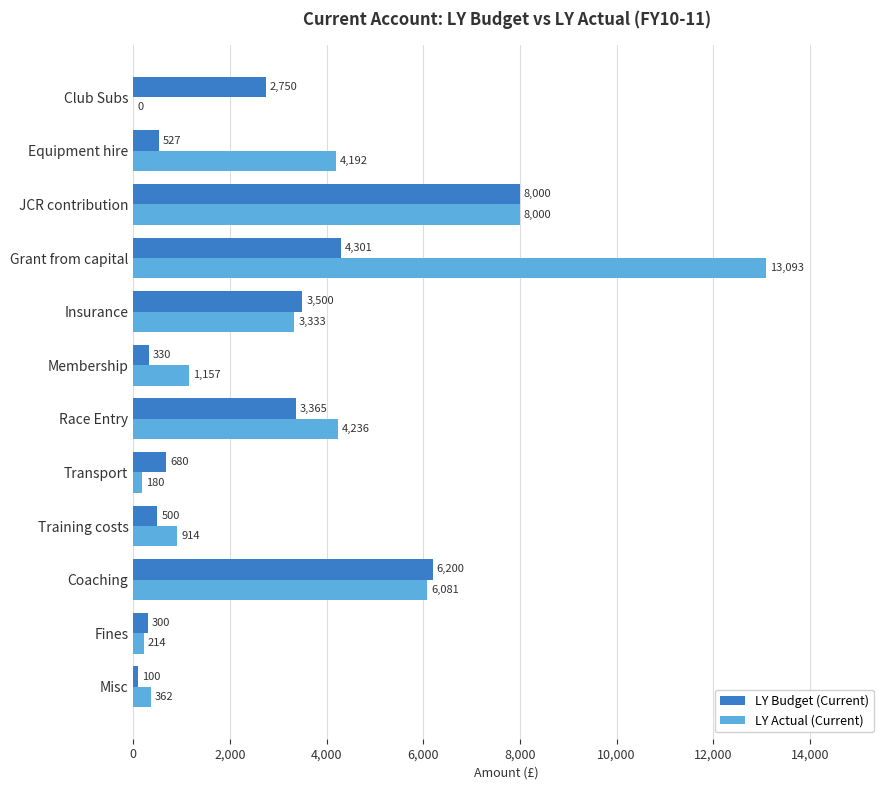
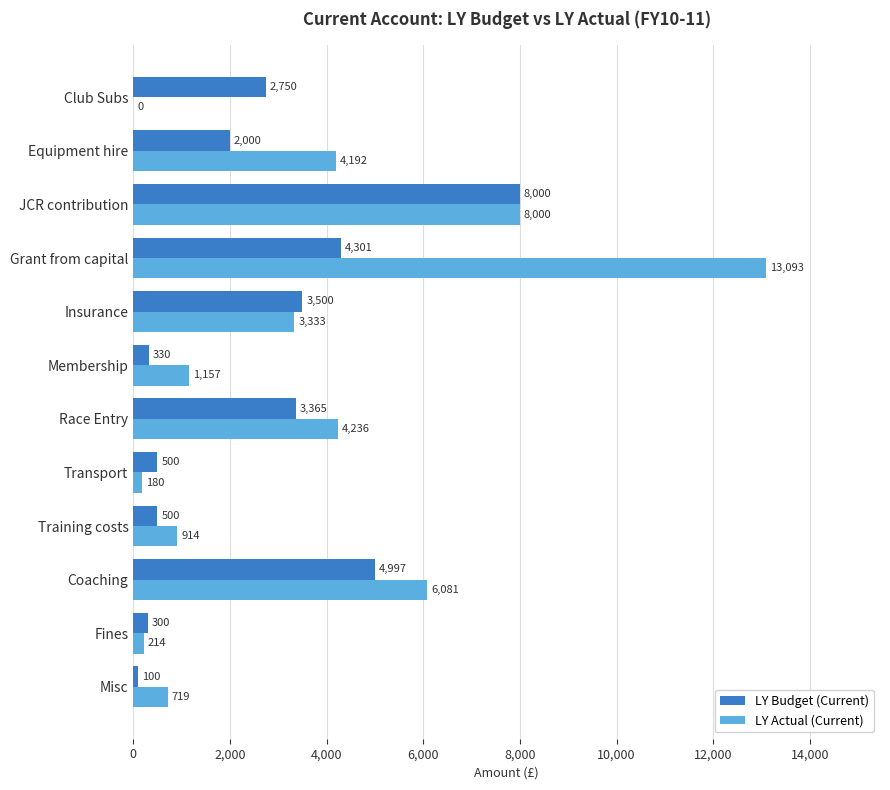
  {
    "LY Budget (Current)": {
      "Club Subs": "2,750",
-     "Equipment hire": "527",
+     "Equipment hire": "2,000",
      "JCR contribution": "8,000",
      "Grant from capital": "4,301",
      "Insurance": "3,500",
      "Membership": "330",
      "Race Entry": "3,365",
-     "Transport": "680",
+     "Transport": "500",
      "Training costs": "500",
-     "Coaching": "6,200",
+     "Coaching": "4,997",
      "Fines": "300",
      "Misc": "100"
    },
    "LY Actual (Current)": {
      "Club Subs": "0",
      "Equipment hire": "4,192",
      "JCR contribution": "8,000",
      "Grant from capital": "13,093",
      "Insurance": "3,333",
      "Membership": "1,157",
      "Race Entry": "4,236",
      "Transport": "180",
      "Training costs": "914",
      "Coaching": "6,081",
      "Fines": "214",
-     "Misc": "362"
+     "Misc": "719"
    }
  }
